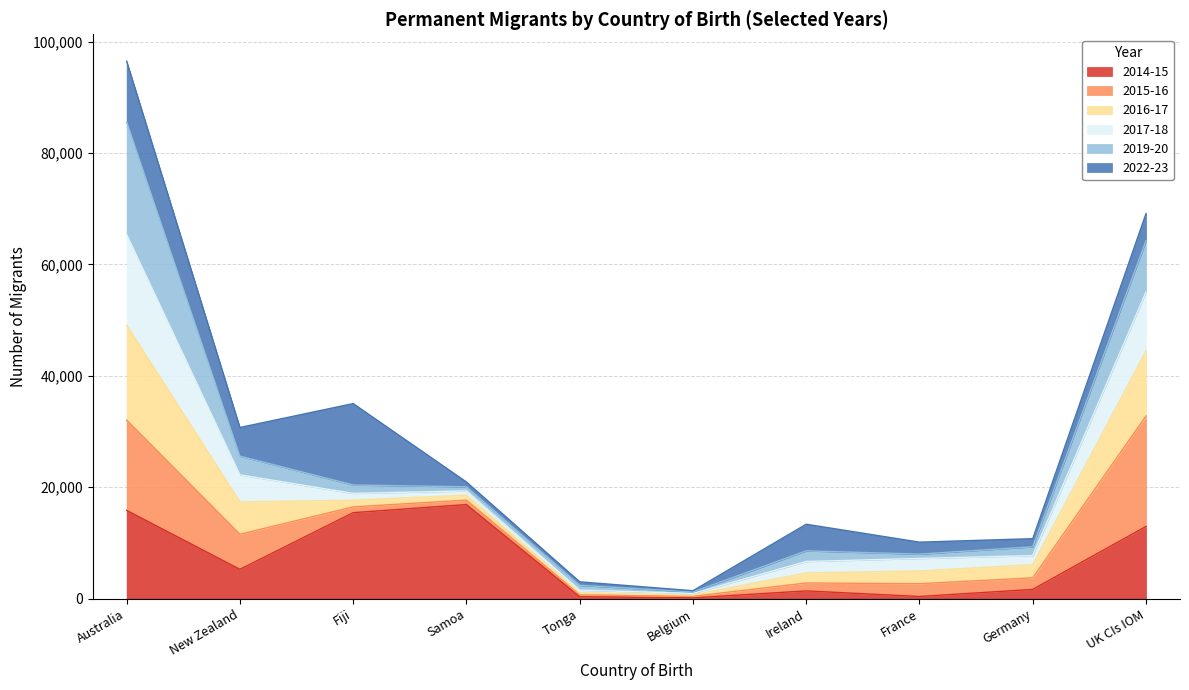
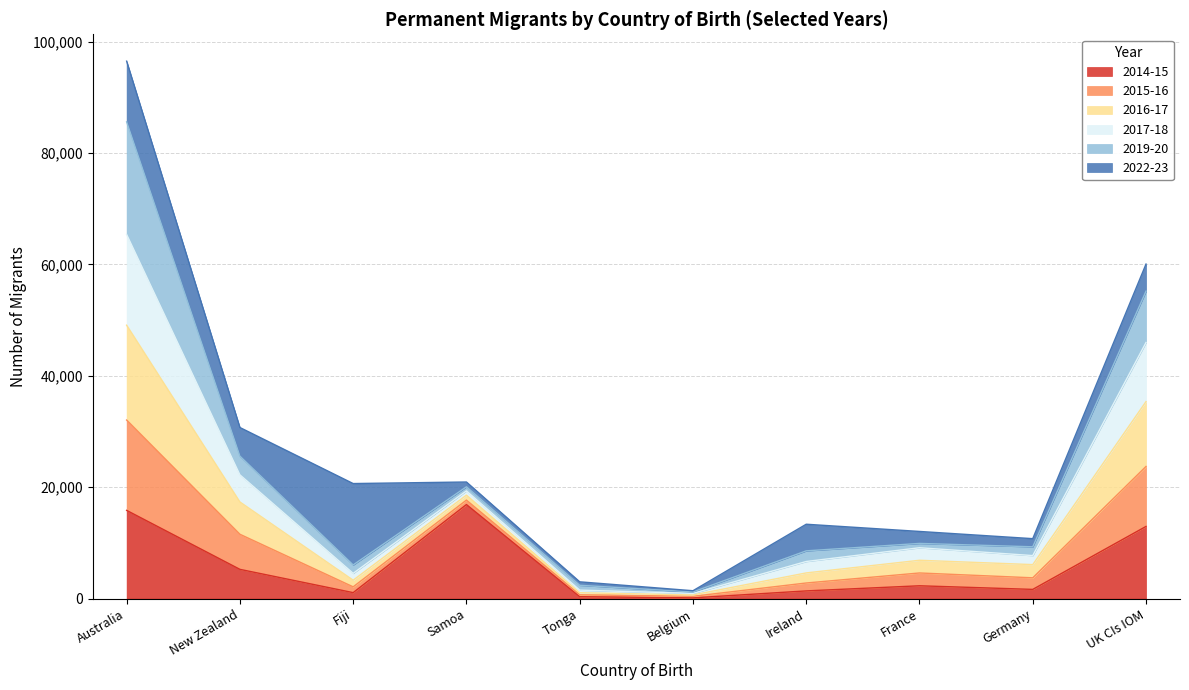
  {
    "2014-15": {
      "Australia": "16,000",
      "New Zealand": "5,000",
-     "Fiji": "15,000",
+     "Fiji": "1,000",
      "Samoa": "17,000",
      "Ireland": "1,000",
-     "France": "0",
+     "France": "2,000",
      "Germany": "2,000",
      "UK CIs IOM": "13,000"
    },
    "2015-16": {
      "Australia": "16,000",
      "New Zealand": "6,000",
      "Fiji": "1,000",
      "Samoa": "1,000",
      "Ireland": "1,000",
      "France": "2,000",
      "Germany": "2,000",
-     "UK CIs IOM": "20,000"
+     "UK CIs IOM": "11,000"
    },
    "2016-17": {
      "Australia": "17,000",
      "New Zealand": "6,000",
      "Fiji": "1,000",
      "Samoa": "1,000",
      "Ireland": "2,000",
      "France": "2,000",
      "Germany": "2,000",
      "UK CIs IOM": "12,000"
    },
    "2017-18": {
      "Australia": "16,000",
      "New Zealand": "5,000",
      "Fiji": "1,000",
      "Samoa": "1,000",
      "Tonga": "0",
      "Ireland": "2,000",
      "France": "2,000",
      "Germany": "2,000",
      "UK CIs IOM": "11,000"
    },
    "2019-20": {
      "Australia": "20,000",
      "New Zealand": "3,000",
      "Fiji": "2,000",
      "Samoa": "1,000",
      "Tonga": "1,000",
      "Ireland": "2,000",
      "France": "1,000",
      "Germany": "2,000",
      "UK CIs IOM": "9,000"
    },
    "2022-23": {
      "Australia": "11,000",
      "New Zealand": "5,000",
      "Fiji": "15,000",
      "Samoa": "1,000",
      "Tonga": "1,000",
      "Ireland": "5,000",
      "France": "2,000",
      "Germany": "1,000",
      "UK CIs IOM": "5,000"
    }
  }
